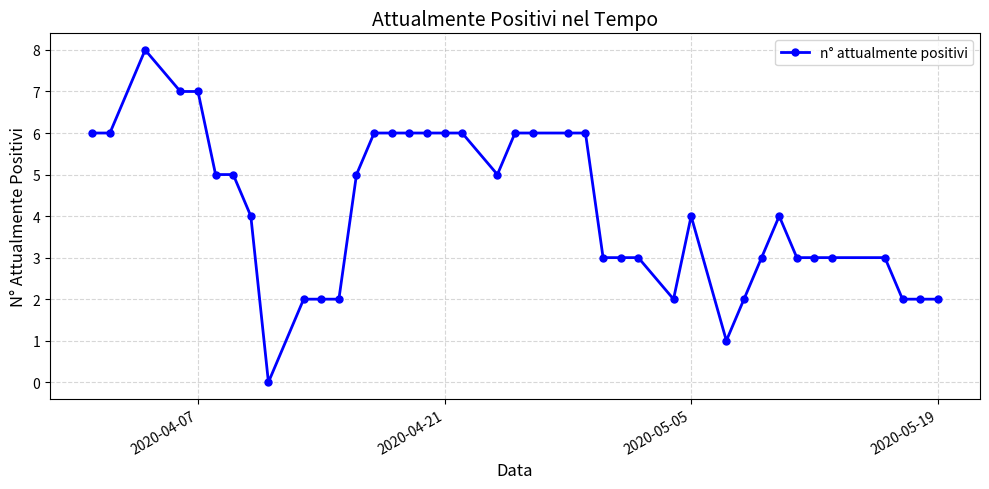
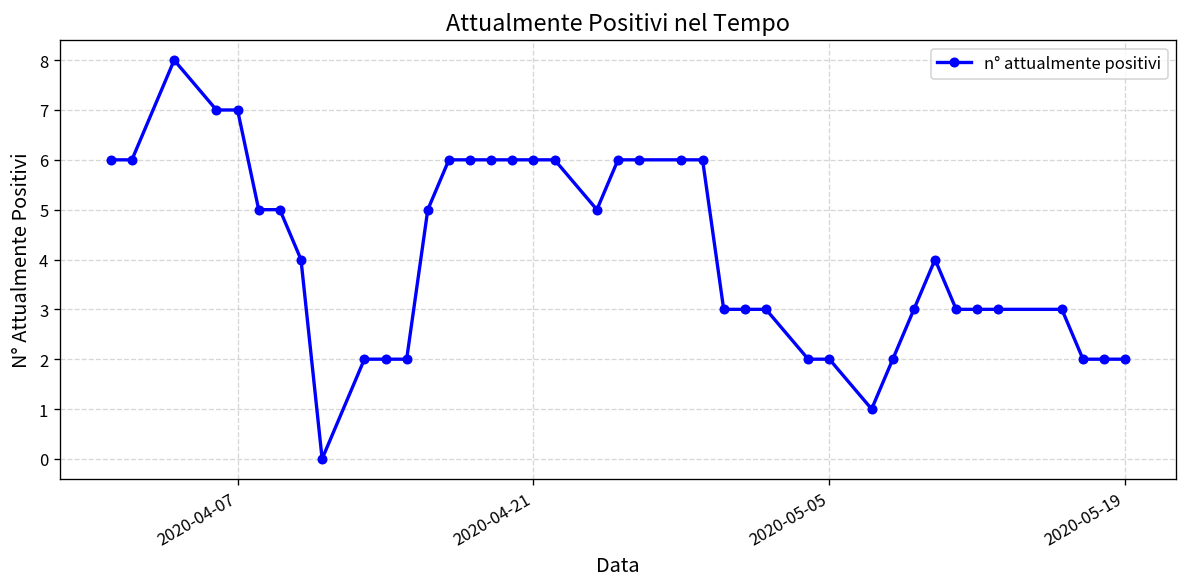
  {
    "2020-04-07": 7,
    "2020-04-21": 6,
-   "2020-05-05": 4,
+   "2020-05-05": 2,
    "2020-05-19": 2
  }
